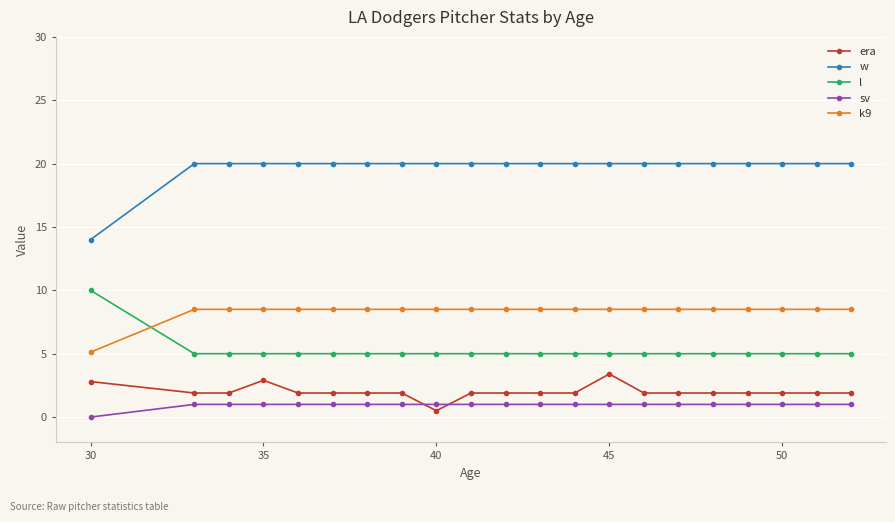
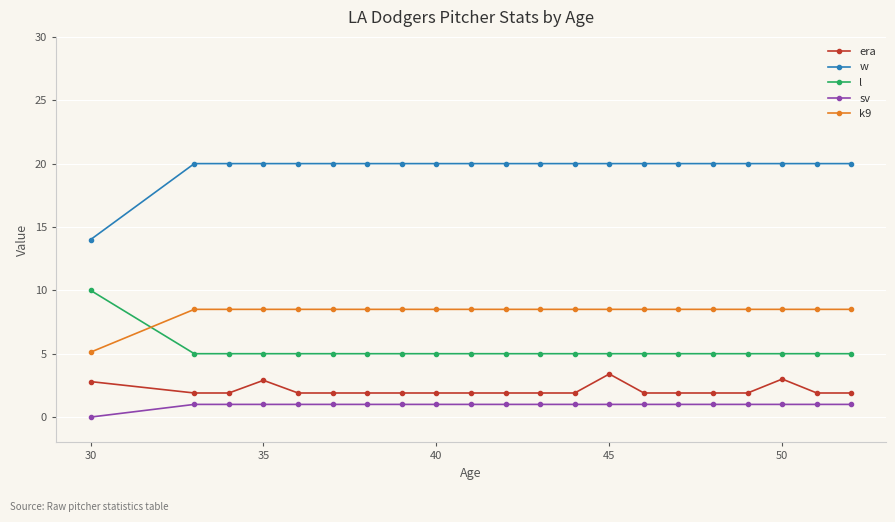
  {
    "era": {
      "30": 2.8,
      "35": 2.9,
-     "40": 0.5,
+     "40": 1.9,
      "45": 3.4,
-     "50": 1.9
+     "50": 3.0
    },
    "w": {
      "30": 14.0,
      "35": 20.0,
      "40": 20.0,
      "45": 20.0,
      "50": 20.0
    },
    "l": {
      "30": 10.0,
      "35": 5.0,
      "40": 5.0,
      "45": 5.0,
      "50": 5.0
    },
    "sv": {
      "30": 0.0,
      "35": 1.0,
      "40": 1.0,
      "45": 1.0,
      "50": 1.0
    },
    "k9": {
      "30": 5.1,
      "35": 8.5,
      "40": 8.5,
      "45": 8.5,
      "50": 8.5
    }
  }
